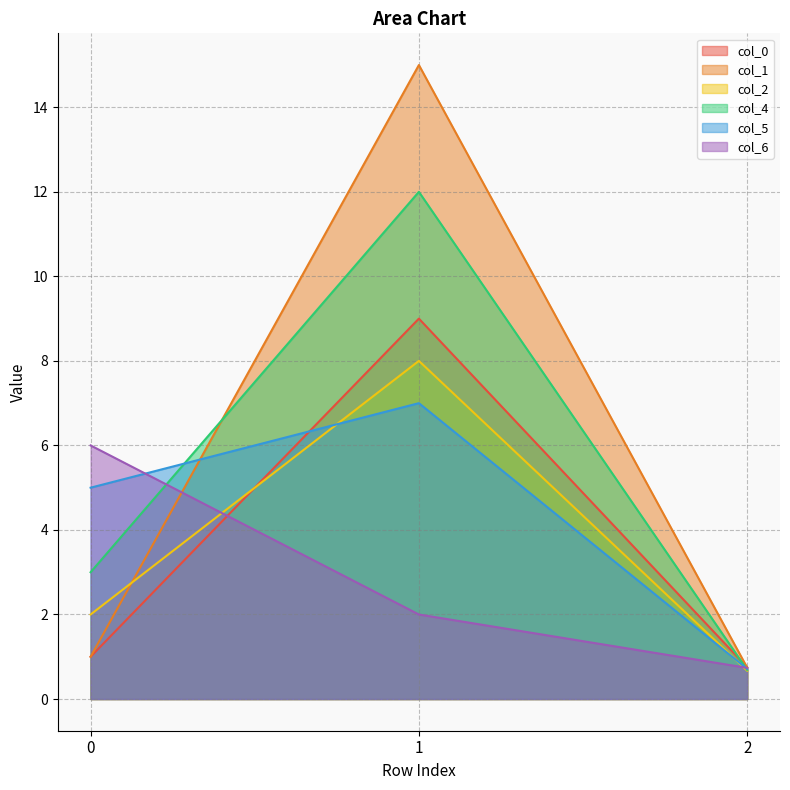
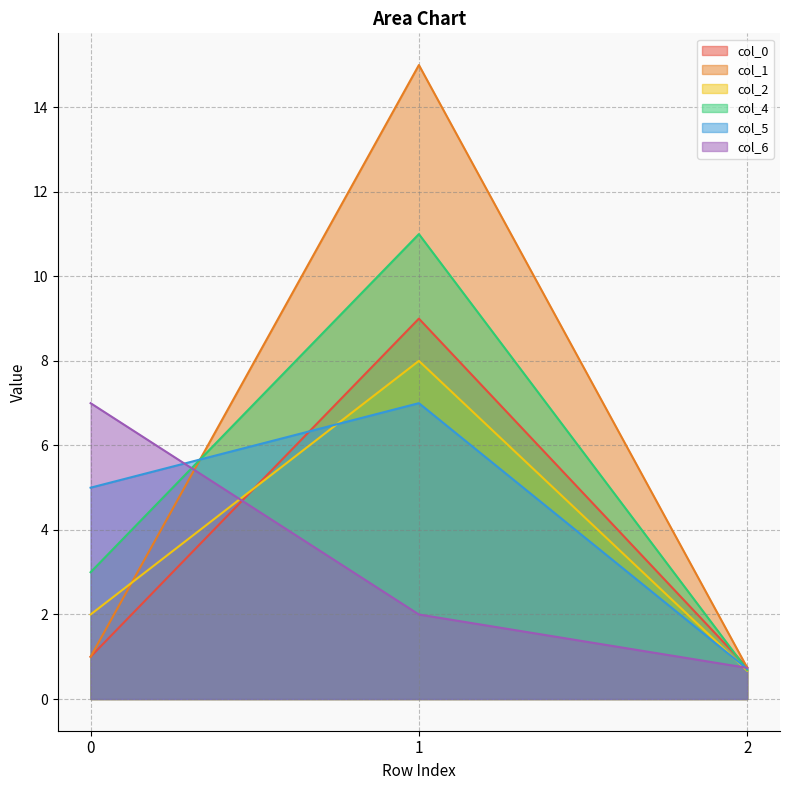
  {
    "col_4": {
      "0": 3,
-     "1": 12
+     "1": 11
    },
    "col_5": {
      "0": 5,
      "1": 7
    },
    "col_6": {
-     "0": 6,
+     "0": 7,
      "1": 2
    }
  }
